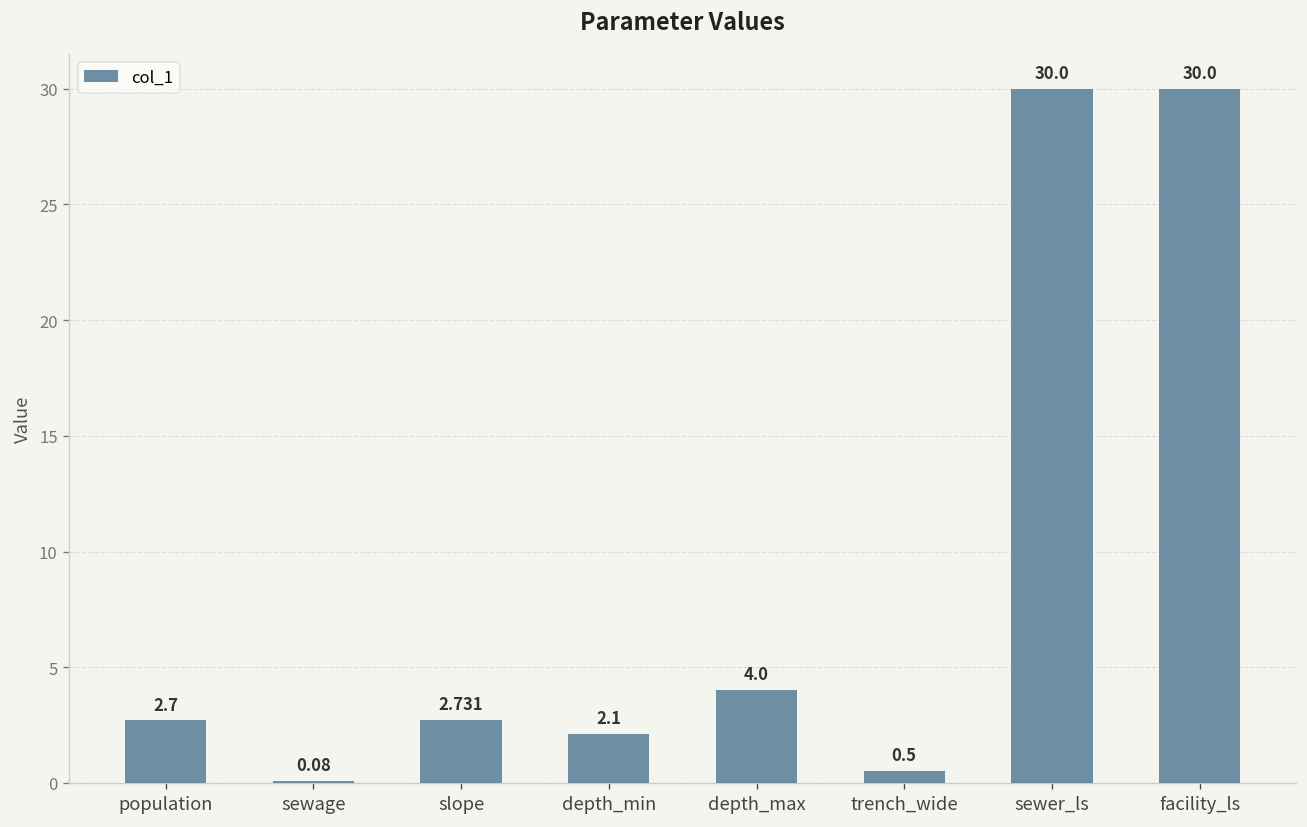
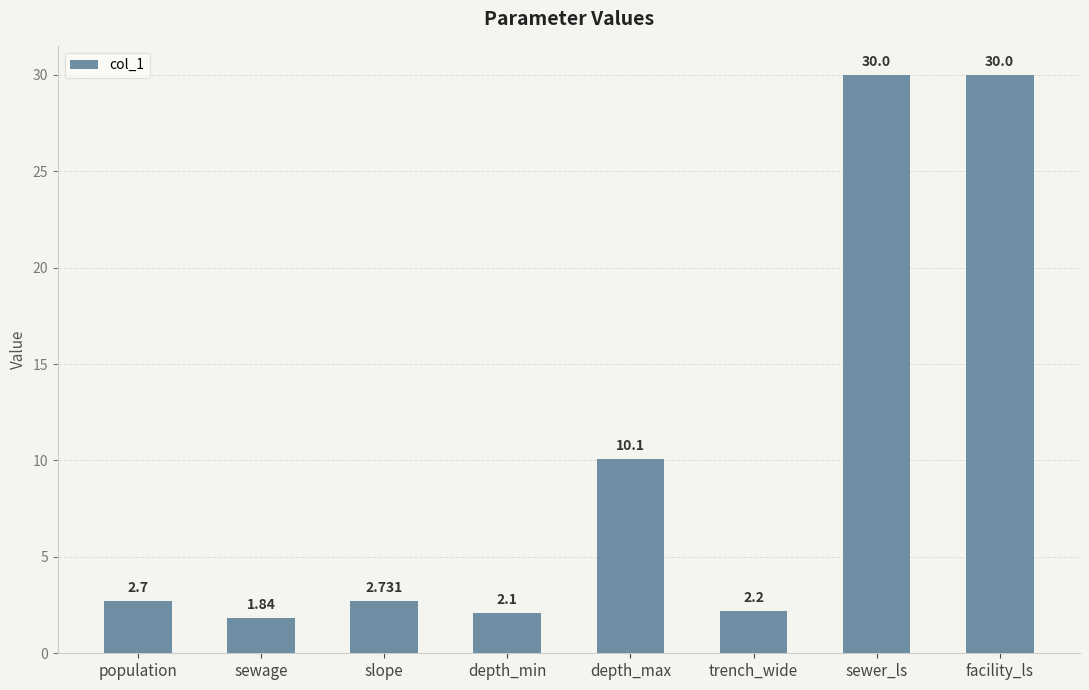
  {
    "population": 2.7,
-   "sewage": 0.08,
+   "sewage": 1.84,
    "slope": 2.731,
    "depth_min": 2.1,
-   "depth_max": 4.0,
-   "trench_wide": 0.5,
+   "depth_max": 10.1,
+   "trench_wide": 2.2,
    "sewer_ls": 30.0,
    "facility_ls": 30.0
  }
